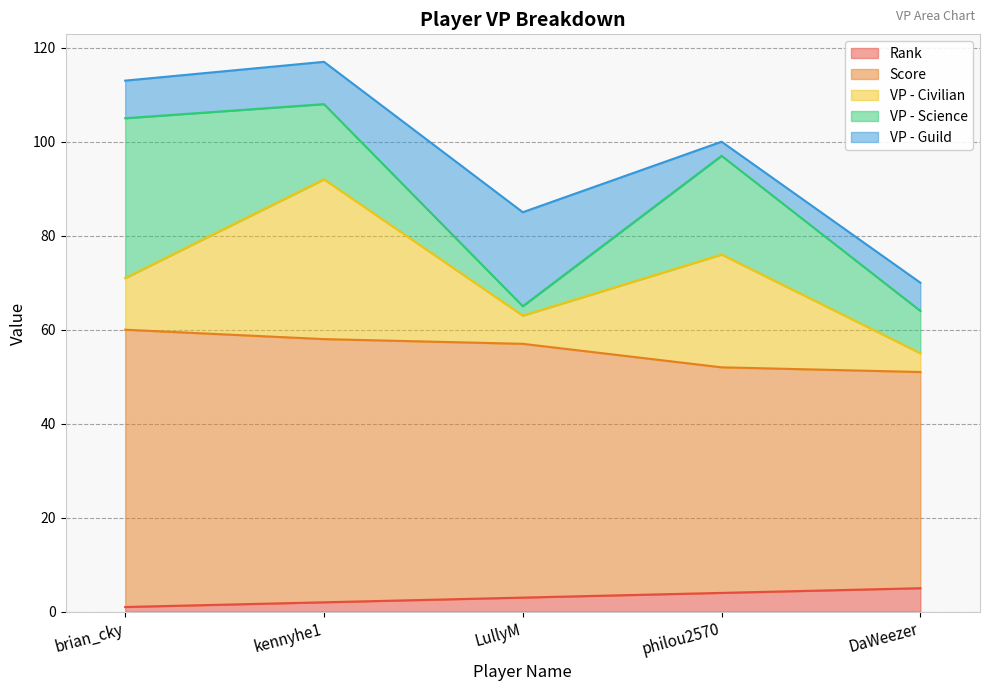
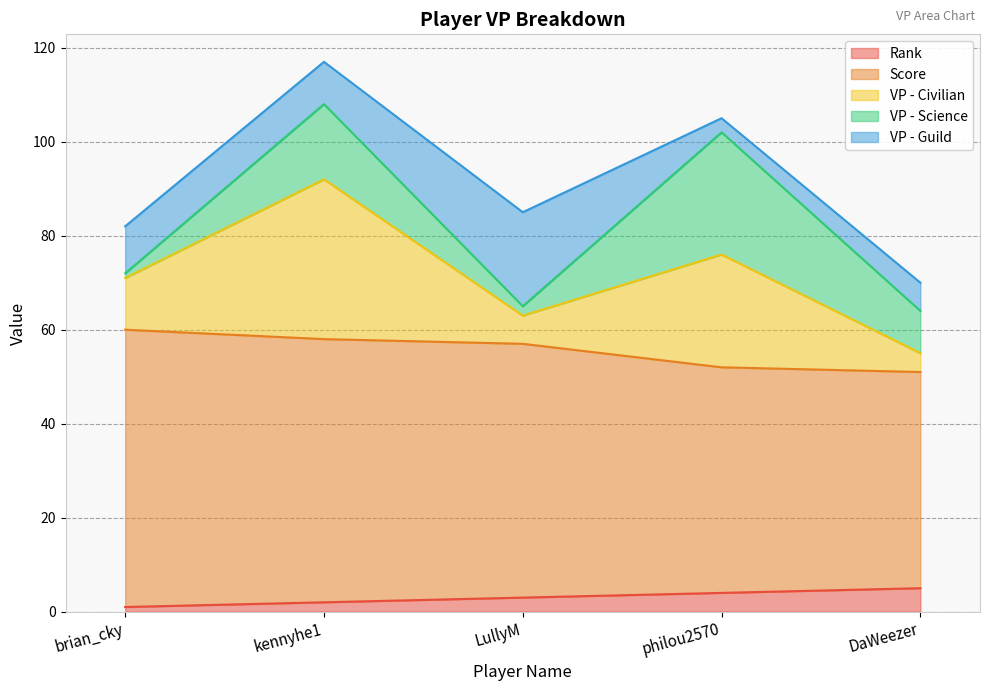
  {
    "VP - Science": {
-     "brian_cky": 34,
+     "brian_cky": 1,
      "kennyhe1": 16,
      "LullyM": 2,
-     "philou2570": 21,
+     "philou2570": 26,
      "DaWeezer": 9
    },
    "VP - Guild": {
-     "brian_cky": 8,
+     "brian_cky": 10,
      "kennyhe1": 9,
      "LullyM": 20,
      "philou2570": 3,
      "DaWeezer": 6
    }
  }
